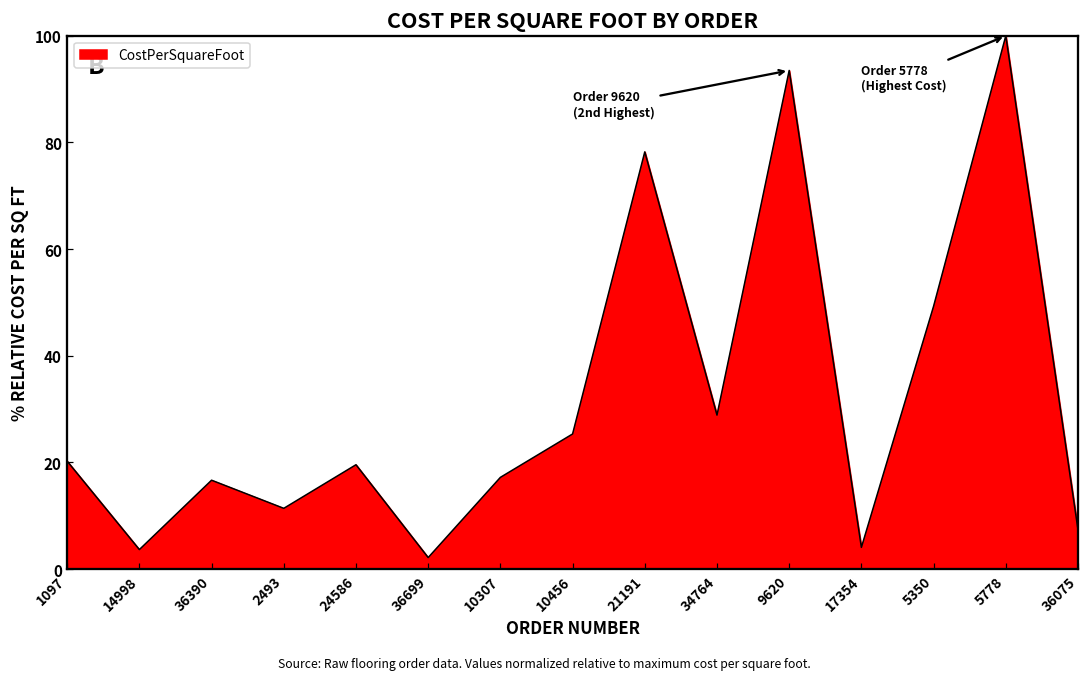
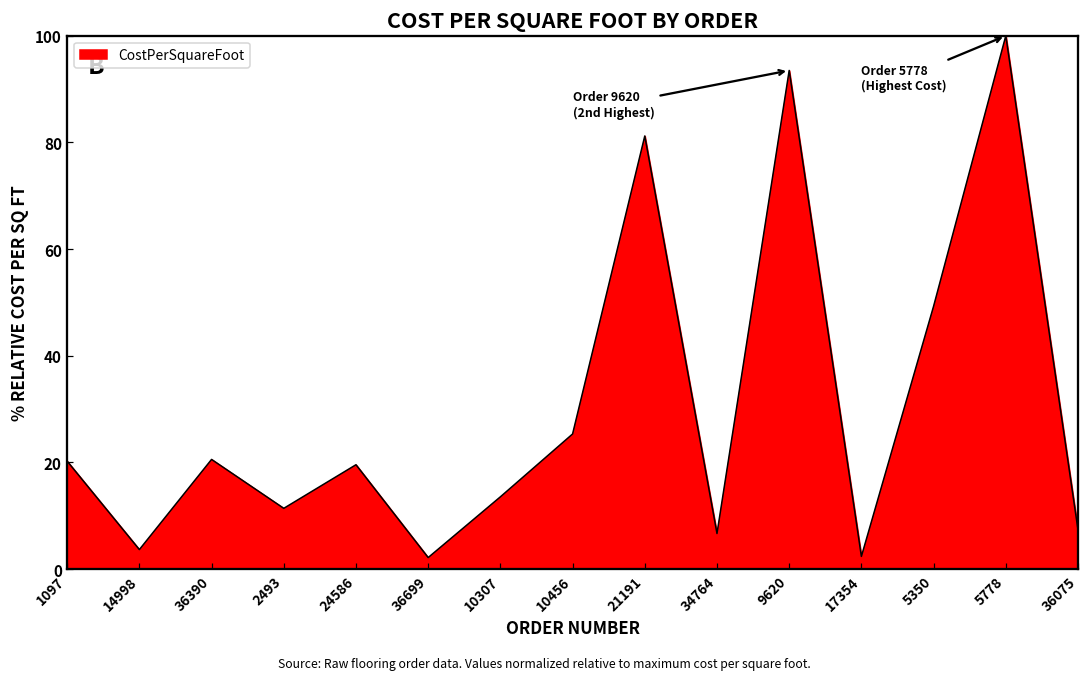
  {
    "1097": 20,
    "14998": 4,
-   "36390": 17,
+   "36390": 21,
    "2493": 11,
    "24586": 20,
    "36699": 2,
-   "10307": 17,
+   "10307": 14,
    "10456": 25,
-   "21191": 78,
-   "34764": 29,
-   "17354": 4,
+   "21191": 81,
+   "34764": 7,
+   "17354": 2,
    "5350": 49,
    "36075": 7
  }
